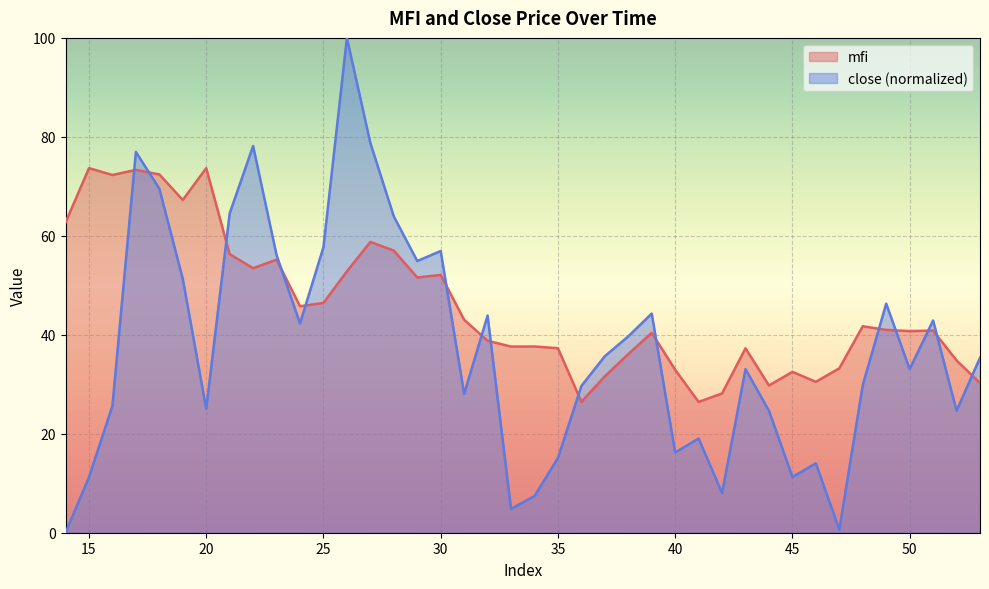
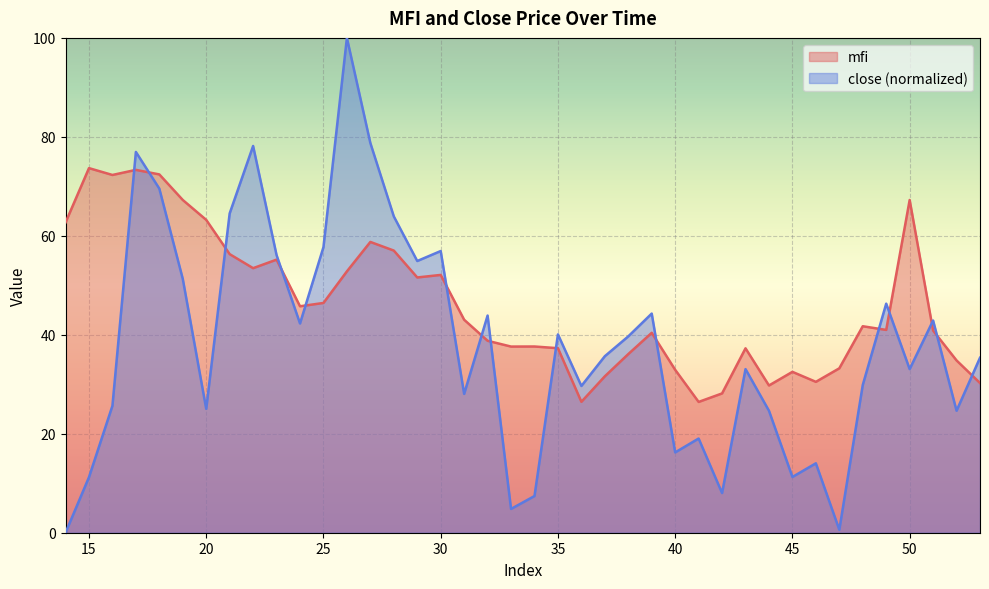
  {
    "mfi": {
      "15": 74,
-     "20": 74,
+     "20": 63,
      "25": 46,
      "30": 52,
      "35": 37,
      "40": 33,
      "45": 33,
-     "50": 41
+     "50": 67
    },
    "close (normalized)": {
      "15": 11,
      "20": 25,
      "25": 58,
      "30": 57,
-     "35": 15,
+     "35": 40,
      "40": 16,
      "45": 11,
      "50": 33
    }
  }
